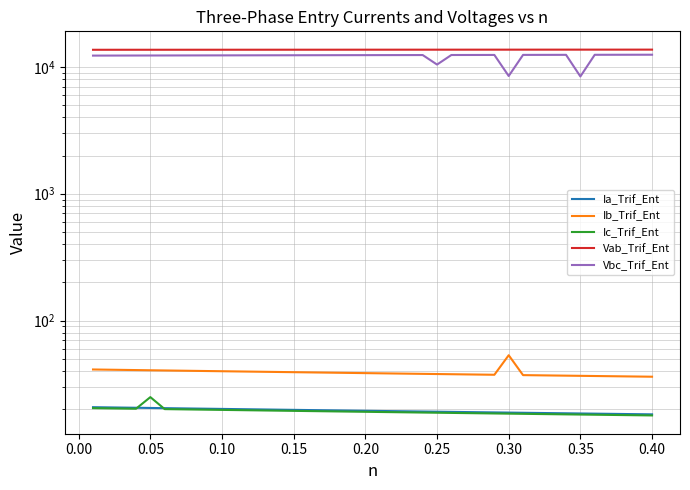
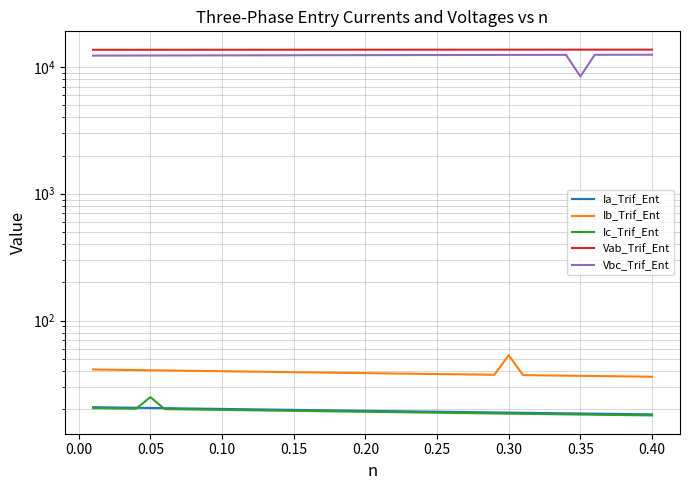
  {
    "Ia_Trif_Ent": {
      "0.05": 20
    },
    "Ib_Trif_Ent": {
      "0.05": 41,
      "0.10": 40,
      "0.15": 39,
      "0.20": 38,
      "0.25": 38,
      "0.30": 53,
      "0.35": 37,
      "0.40": 36
    },
    "Ic_Trif_Ent": {
      "0.05": 25
    },
    "Vab_Trif_Ent": {
      "0.05": 14000,
      "0.10": 14000,
      "0.15": 14000,
      "0.20": 14000,
      "0.25": 14000,
      "0.30": 14000,
      "0.35": 14000,
      "0.40": 14000
    },
    "Vbc_Trif_Ent": {
      "0.05": 12000,
      "0.10": 12000,
      "0.15": 12000,
      "0.20": 12000,
-     "0.25": 10000,
-     "0.30": 8000,
+     "0.25": 12000,
+     "0.30": 12000,
      "0.35": 8000,
      "0.40": 12000
    }
  }
